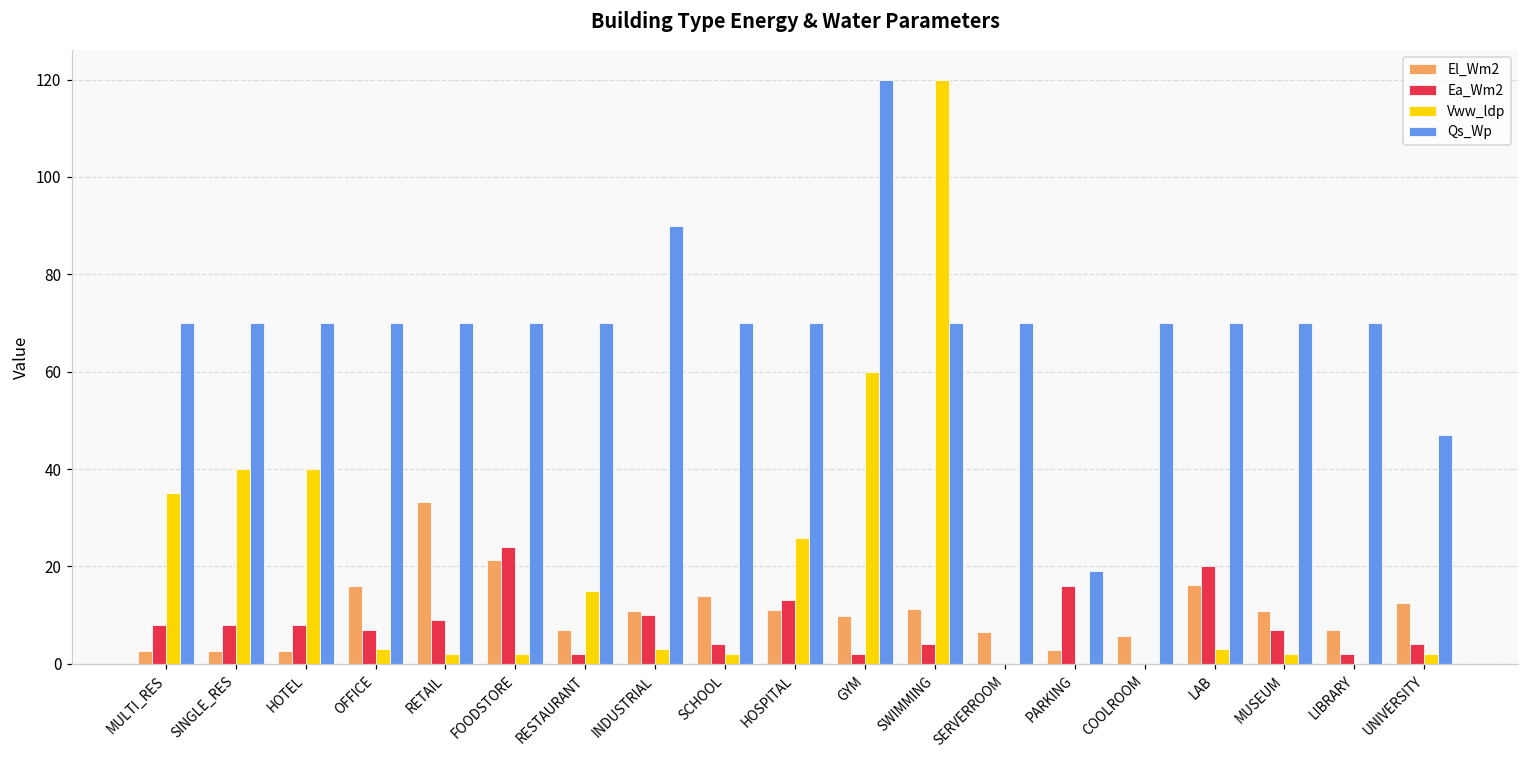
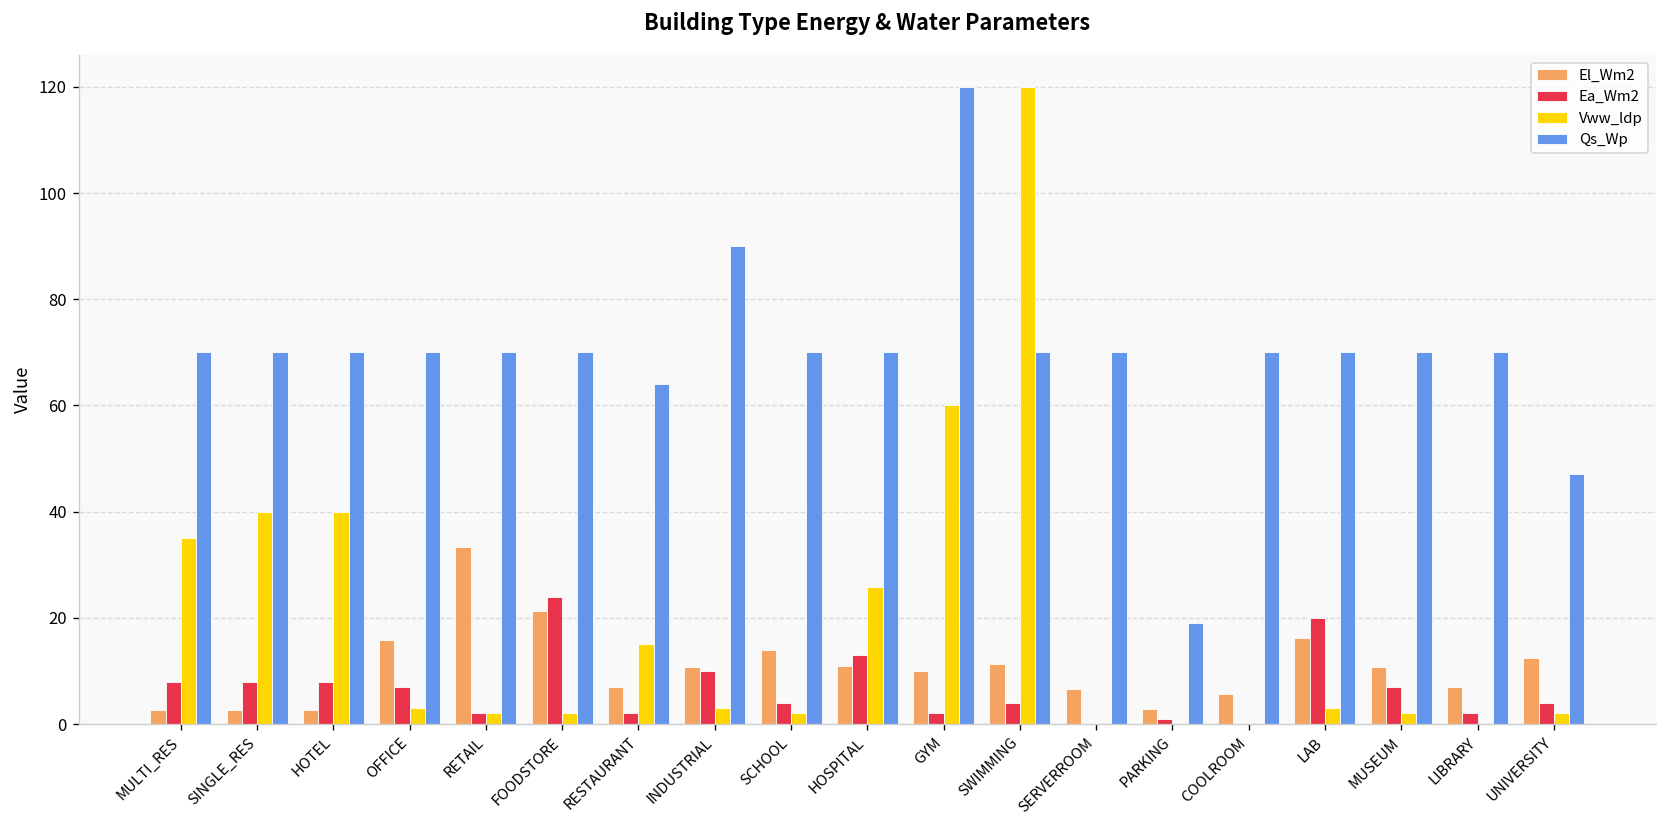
  {
    "El_Wm2": {
      "MULTI_RES": 3,
      "SINGLE_RES": 3,
      "HOTEL": 3,
      "OFFICE": 16,
      "RETAIL": 33,
      "FOODSTORE": 21,
      "RESTAURANT": 7,
      "INDUSTRIAL": 11,
      "SCHOOL": 14,
      "HOSPITAL": 11,
      "GYM": 10,
      "SWIMMING": 11,
      "SERVERROOM": 7,
      "PARKING": 3,
      "COOLROOM": 6,
      "LAB": 16,
      "MUSEUM": 11,
      "LIBRARY": 7,
      "UNIVERSITY": 13
    },
    "Ea_Wm2": {
      "MULTI_RES": 8,
      "SINGLE_RES": 8,
      "HOTEL": 8,
      "OFFICE": 7,
-     "RETAIL": 9,
+     "RETAIL": 2,
      "FOODSTORE": 24,
      "RESTAURANT": 2,
      "INDUSTRIAL": 10,
      "SCHOOL": 4,
      "HOSPITAL": 13,
      "GYM": 2,
      "SWIMMING": 4,
      "SERVERROOM": 0,
-     "PARKING": 16,
+     "PARKING": 1,
      "COOLROOM": 0,
      "LAB": 20,
      "MUSEUM": 7,
      "LIBRARY": 2,
      "UNIVERSITY": 4
    },
    "Vww_ldp": {
      "MULTI_RES": 35,
      "SINGLE_RES": 40,
      "HOTEL": 40,
      "OFFICE": 3,
      "RETAIL": 2,
      "FOODSTORE": 2,
      "RESTAURANT": 15,
      "INDUSTRIAL": 3,
      "SCHOOL": 2,
      "HOSPITAL": 26,
      "GYM": 60,
      "SWIMMING": 120,
      "SERVERROOM": 0,
      "PARKING": 0,
      "COOLROOM": 0,
      "LAB": 3,
      "MUSEUM": 2,
      "LIBRARY": 0,
      "UNIVERSITY": 2
    },
    "Qs_Wp": {
      "MULTI_RES": 70,
      "SINGLE_RES": 70,
      "HOTEL": 70,
      "OFFICE": 70,
      "RETAIL": 70,
      "FOODSTORE": 70,
-     "RESTAURANT": 70,
+     "RESTAURANT": 64,
      "INDUSTRIAL": 90,
      "SCHOOL": 70,
      "HOSPITAL": 70,
      "GYM": 120,
      "SWIMMING": 70,
      "SERVERROOM": 70,
      "PARKING": 19,
      "COOLROOM": 70,
      "LAB": 70,
      "MUSEUM": 70,
      "LIBRARY": 70,
      "UNIVERSITY": 47
    }
  }
